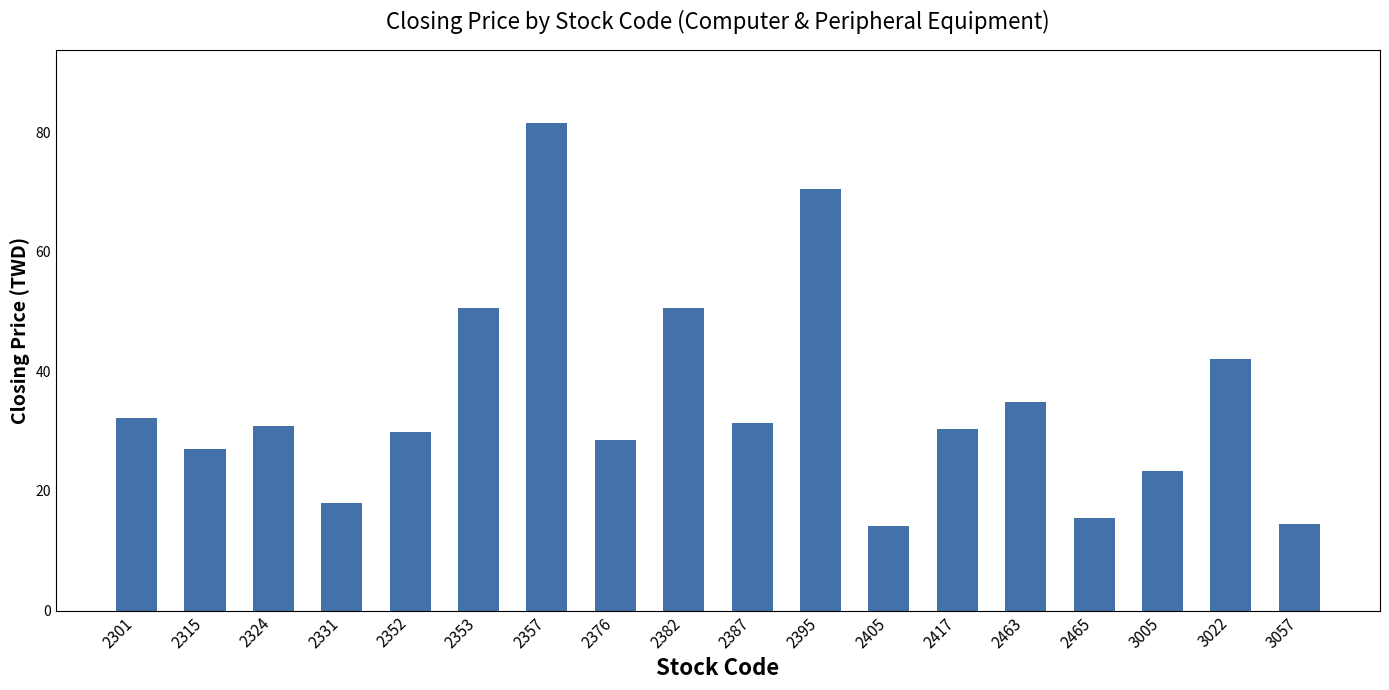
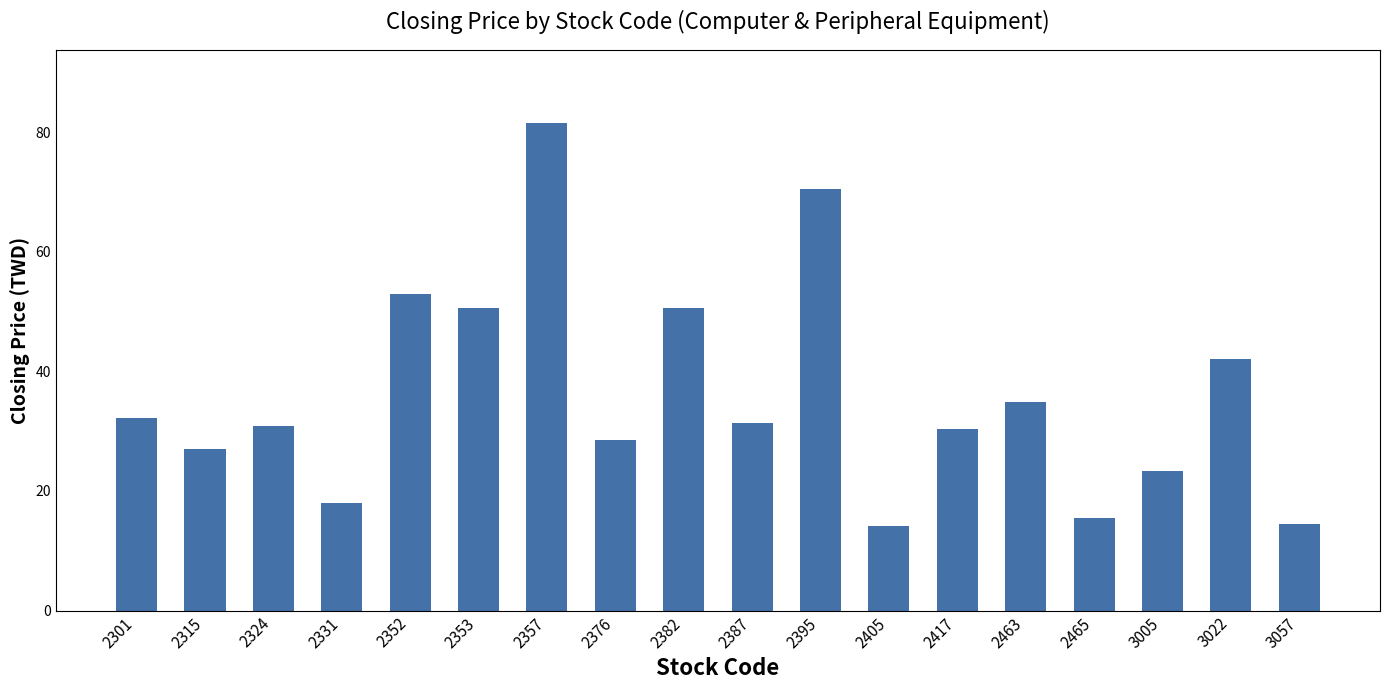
  {
    "2301": 32,
    "2315": 27,
    "2324": 31,
    "2331": 18,
-   "2352": 30,
+   "2352": 53,
    "2353": 51,
    "2357": 82,
    "2376": 29,
    "2382": 51,
    "2387": 31,
    "2395": 70,
    "2405": 14,
    "2417": 30,
    "2463": 35,
    "2465": 15,
    "3005": 23,
    "3022": 42,
    "3057": 14
  }
